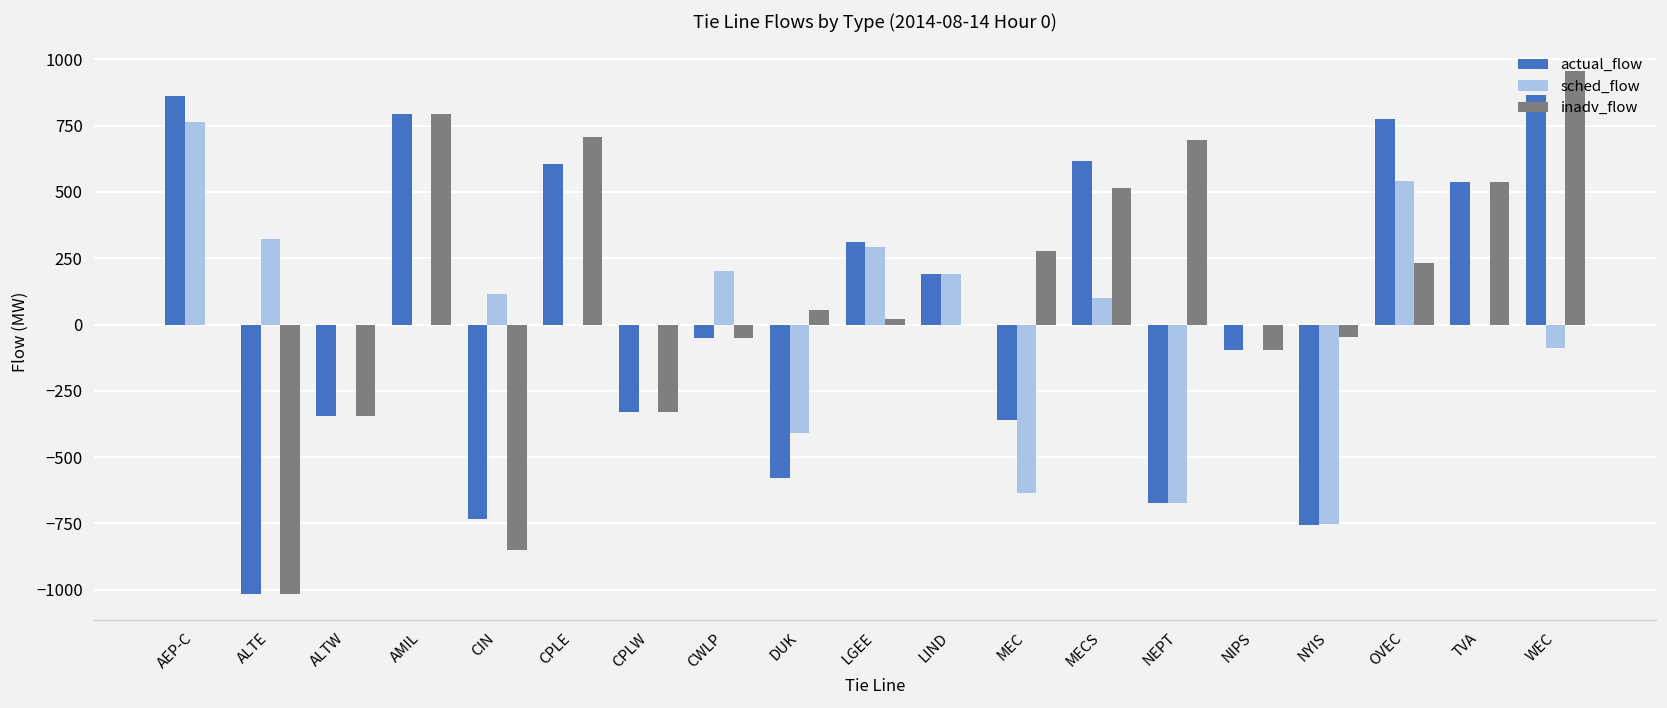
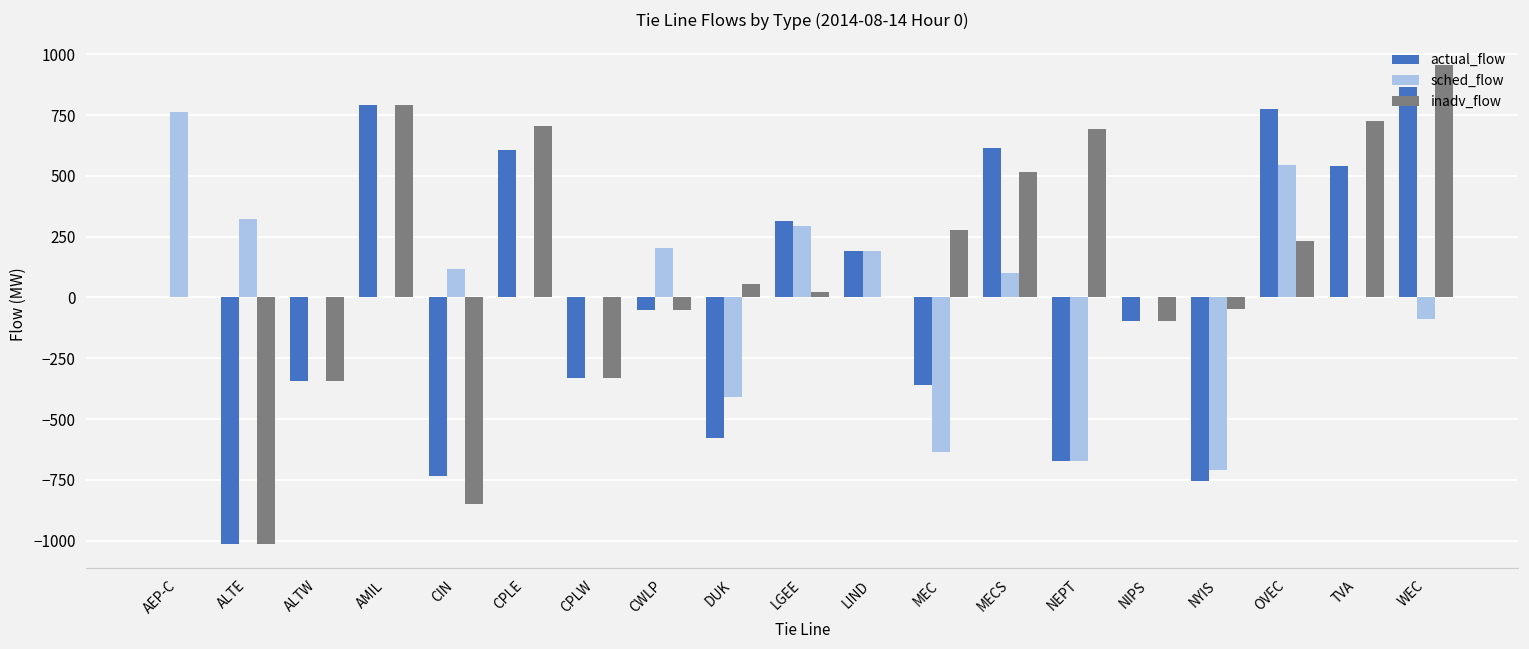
  {
    "actual_flow": {
-     "AEP-C": 860,
+     "AEP-C": 0,
      "ALTE": -1020,
      "ALTW": -340,
      "AMIL": 790,
      "CIN": -740,
      "CPLE": 610,
      "CPLW": -330,
      "CWLP": -50,
      "DUK": -580,
      "LGEE": 310,
      "LIND": 190,
      "MEC": -360,
      "MECS": 620,
      "NEPT": -670,
      "NIPS": -100,
      "NYIS": -760,
      "OVEC": 770,
      "TVA": 540,
      "WEC": 870
    },
    "sched_flow": {
      "AEP-C": 760,
      "ALTE": 320,
      "ALTW": 0,
      "AMIL": 0,
      "CIN": 120,
      "CPLE": 0,
      "CPLW": 0,
      "CWLP": 200,
      "DUK": -410,
      "LGEE": 290,
      "LIND": 190,
      "MEC": -640,
      "MECS": 100,
      "NEPT": -670,
      "NIPS": 0,
-     "NYIS": -750,
+     "NYIS": -710,
      "OVEC": 540,
      "TVA": 0,
      "WEC": -90
    },
    "inadv_flow": {
      "AEP-C": 0,
      "ALTE": -1020,
      "ALTW": -340,
      "AMIL": 790,
      "CIN": -850,
      "CPLE": 710,
      "CPLW": -330,
      "CWLP": -50,
      "DUK": 50,
      "LGEE": 20,
      "LIND": 0,
      "MEC": 280,
      "MECS": 520,
      "NEPT": 690,
      "NIPS": -100,
      "NYIS": -50,
      "OVEC": 230,
-     "TVA": 540,
+     "TVA": 730,
      "WEC": 960
    }
  }
